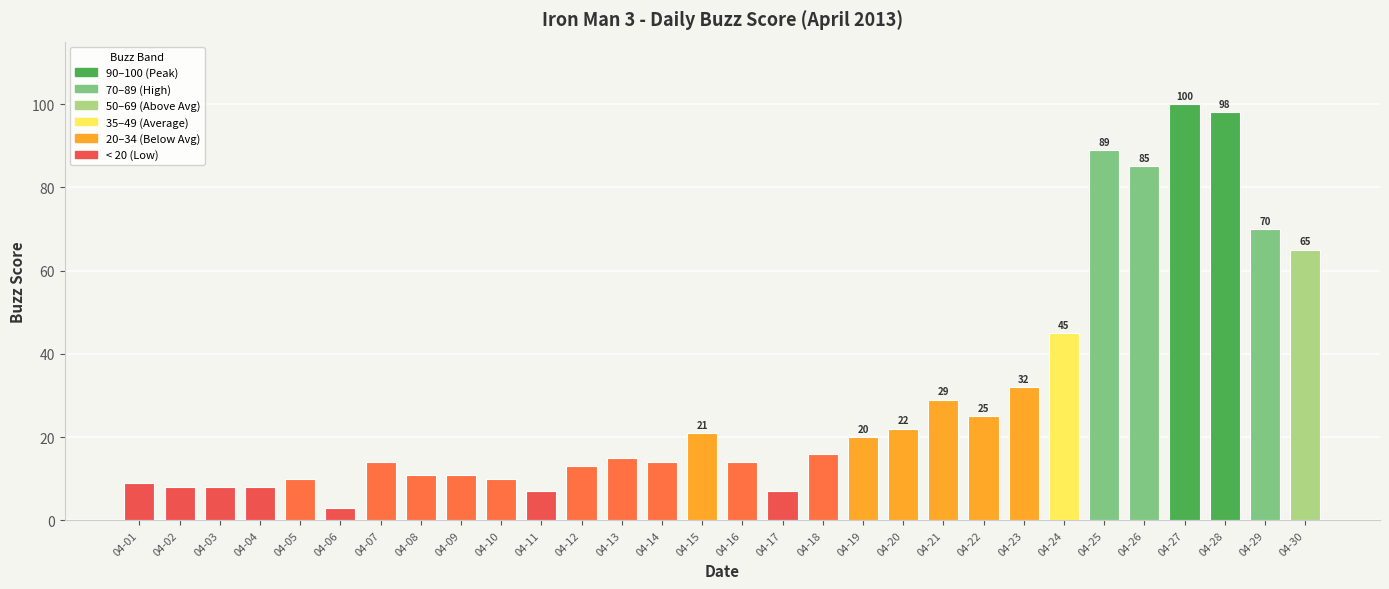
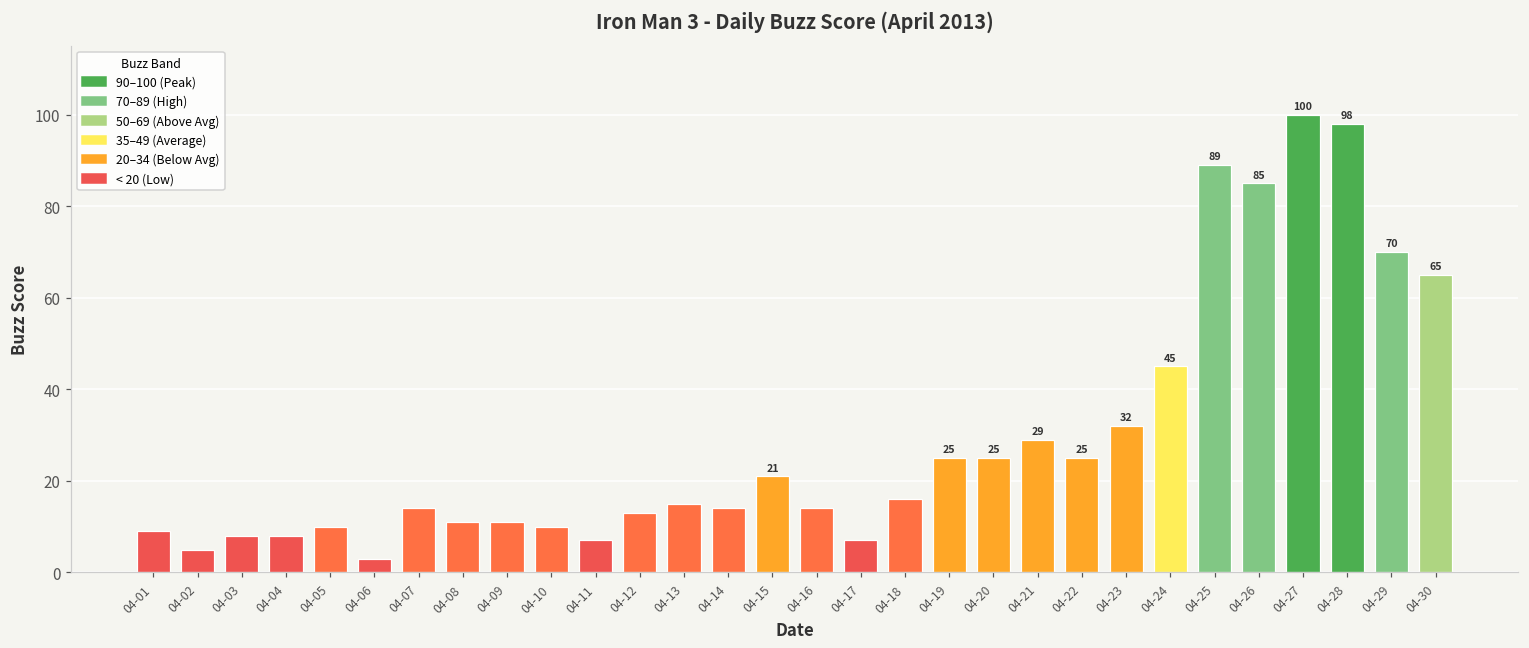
  {
-   "04-02": 8,
+   "04-02": 5,
    "04-15": 21,
-   "04-19": 20,
-   "04-20": 22,
+   "04-19": 25,
+   "04-20": 25,
    "04-21": 29,
    "04-22": 25,
    "04-23": 32,
    "04-24": 45,
    "04-25": 89,
    "04-26": 85,
    "04-27": 100,
    "04-28": 98,
    "04-29": 70,
    "04-30": 65
  }
